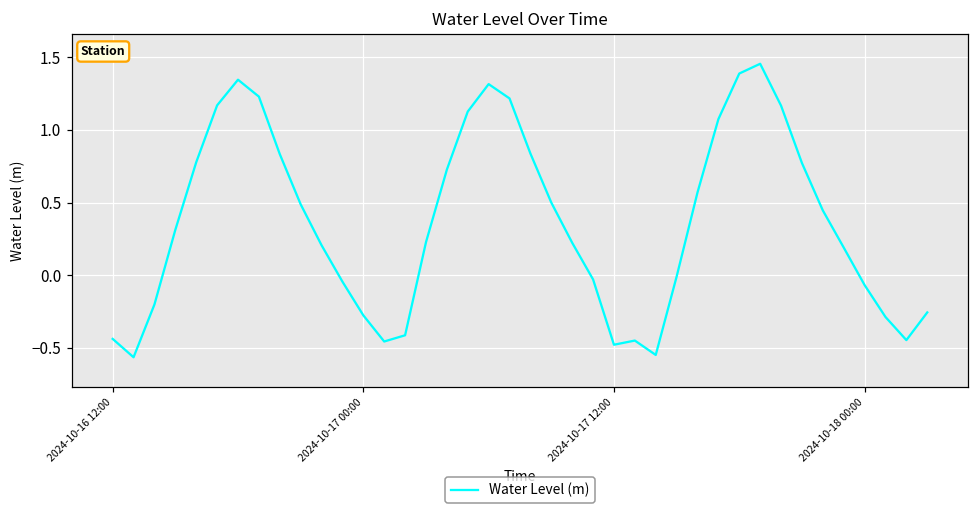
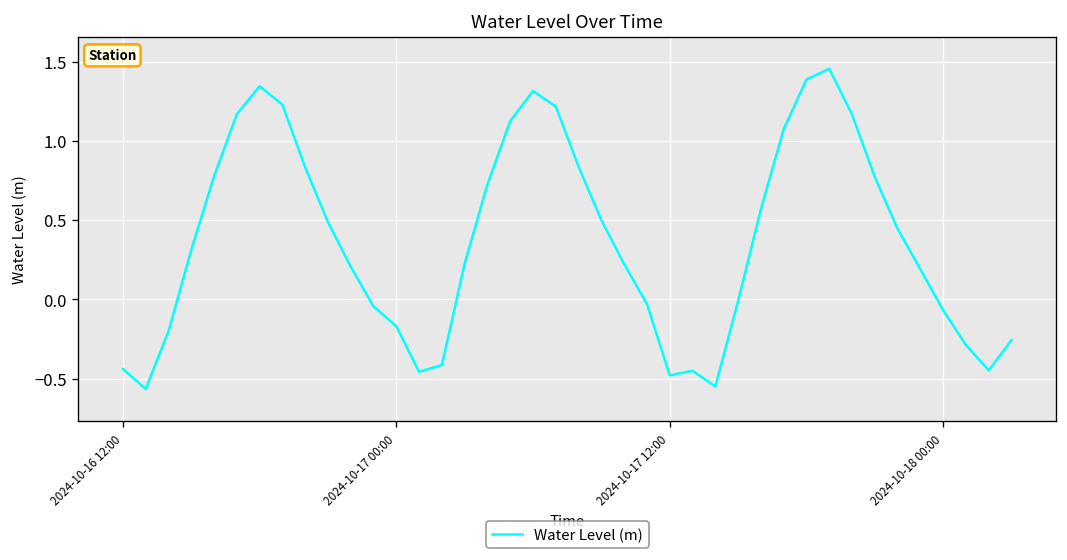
  {
    "2024-10-16 12:00": -0.44,
-   "2024-10-17 00:00": -0.28,
+   "2024-10-17 00:00": -0.17,
    "2024-10-17 12:00": -0.48,
    "2024-10-18 00:00": -0.07
  }
